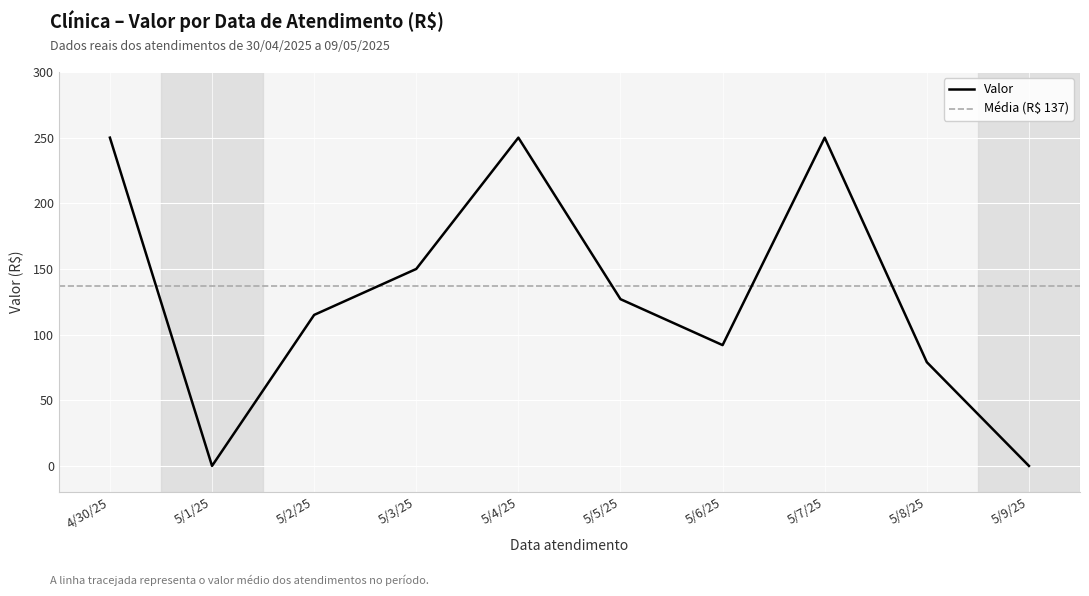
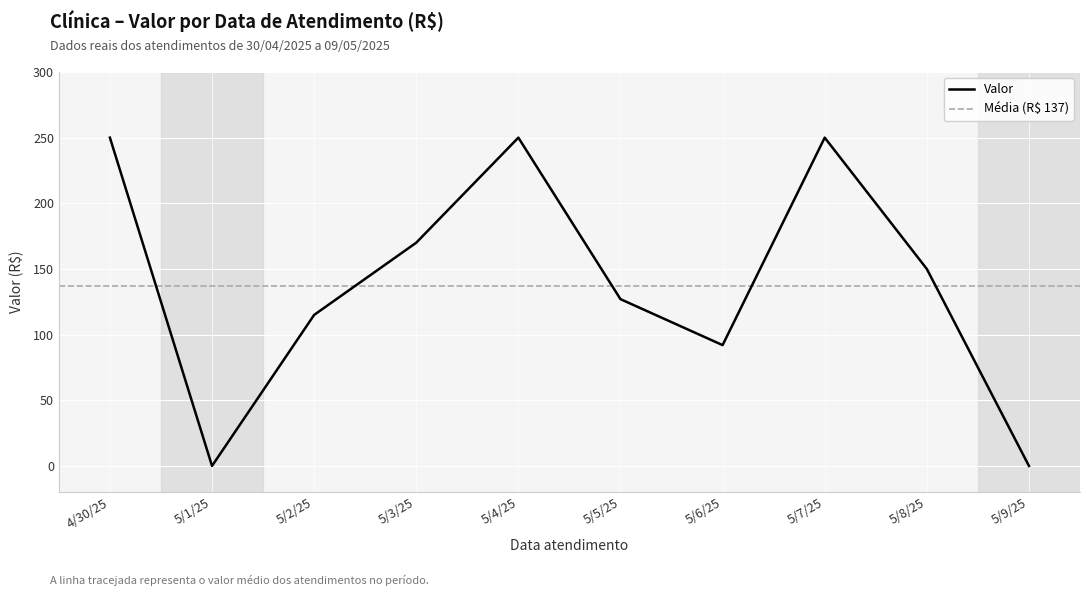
  {
    "4/30/25": 250,
    "5/1/25": 0,
    "5/2/25": 115,
-   "5/3/25": 150,
+   "5/3/25": 170,
    "5/4/25": 250,
    "5/5/25": 127,
    "5/6/25": 92,
    "5/7/25": 250,
-   "5/8/25": 79,
+   "5/8/25": 150,
    "5/9/25": 0
  }
